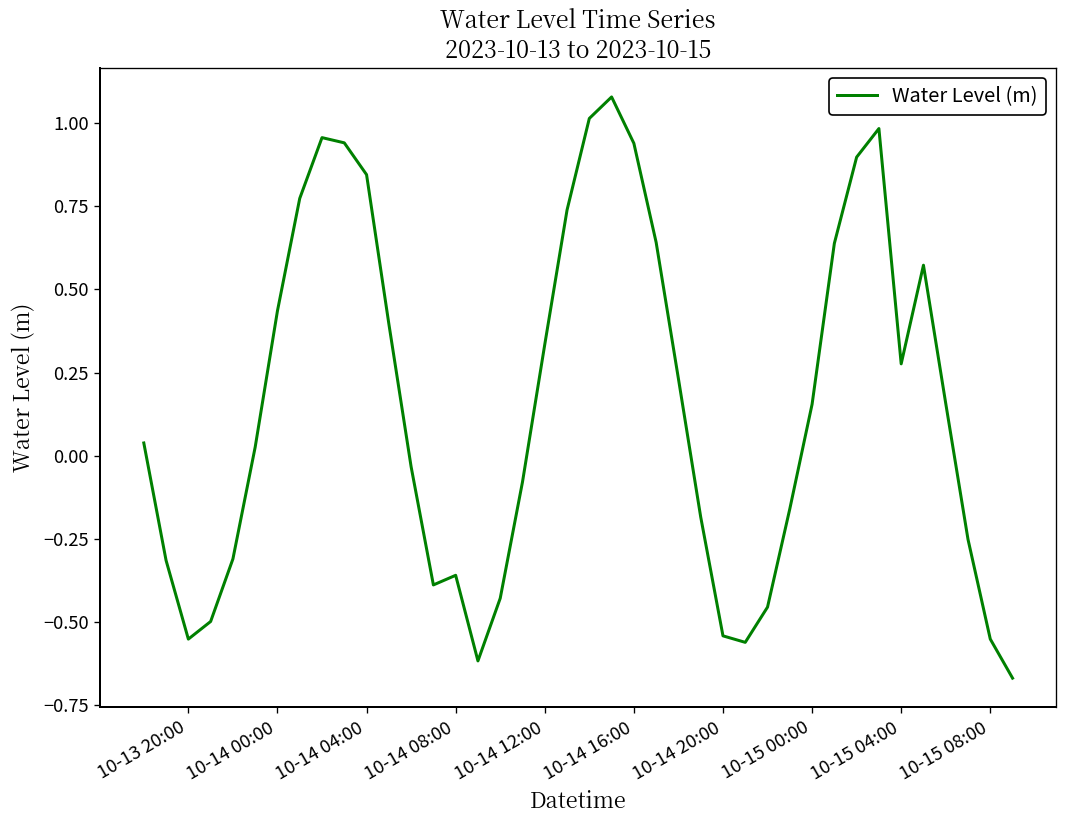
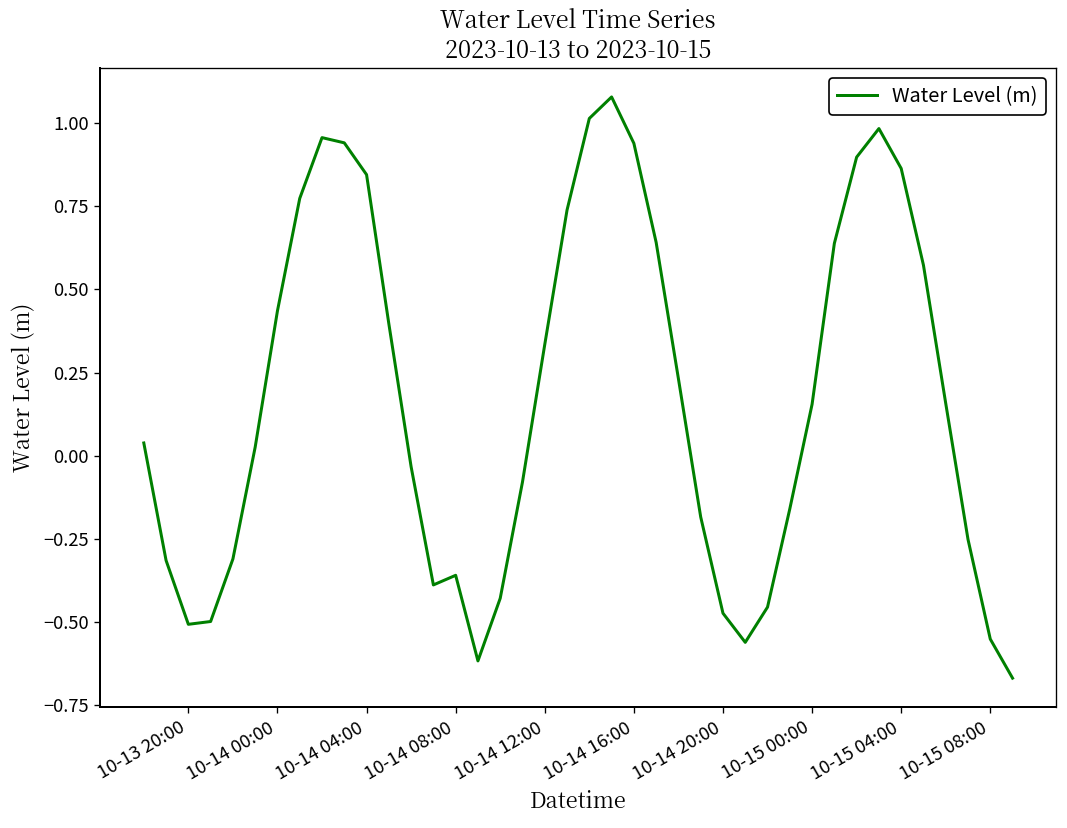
  {
-   "10-13 20:00": -0.55,
+   "10-13 20:00": -0.51,
    "10-14 00:00": 0.44,
    "10-14 04:00": 0.85,
    "10-14 08:00": -0.36,
    "10-14 12:00": 0.33,
    "10-14 16:00": 0.94,
-   "10-14 20:00": -0.54,
+   "10-14 20:00": -0.47,
    "10-15 00:00": 0.15,
-   "10-15 04:00": 0.28,
+   "10-15 04:00": 0.86,
    "10-15 08:00": -0.55
  }
